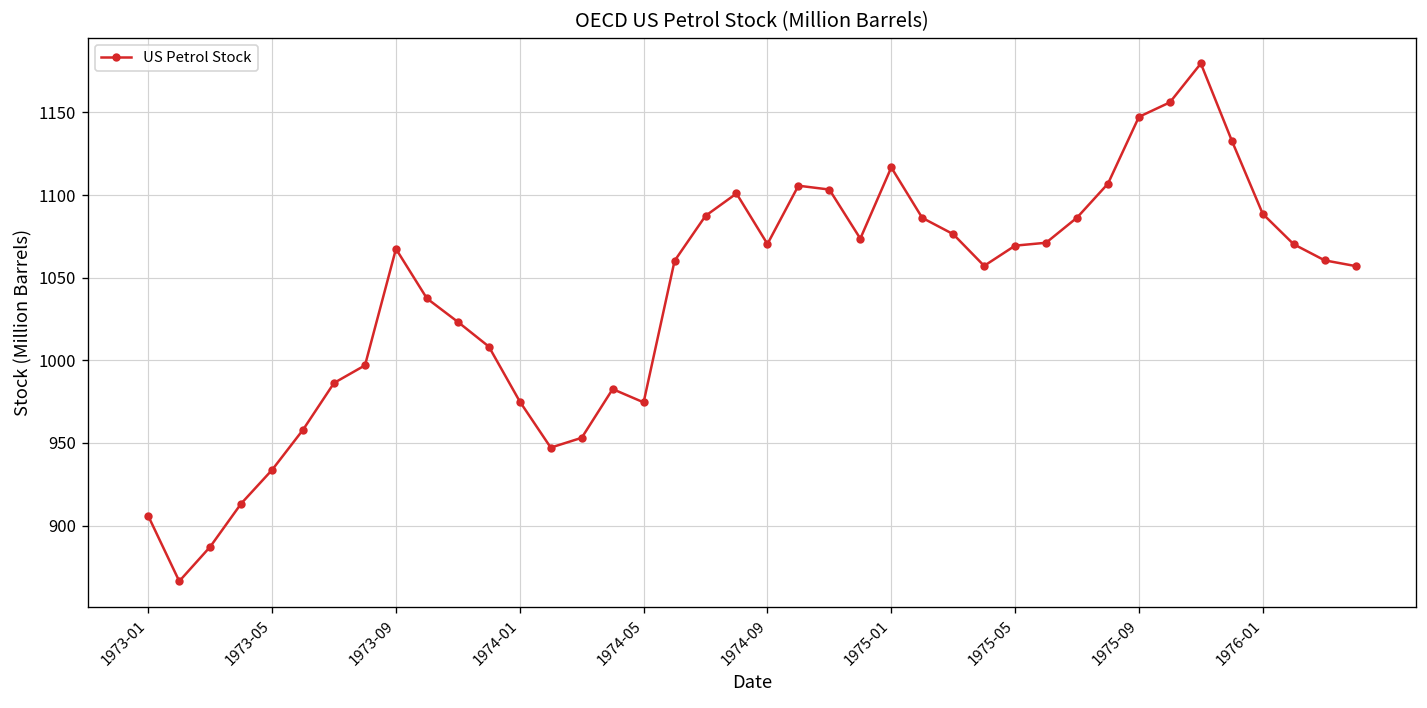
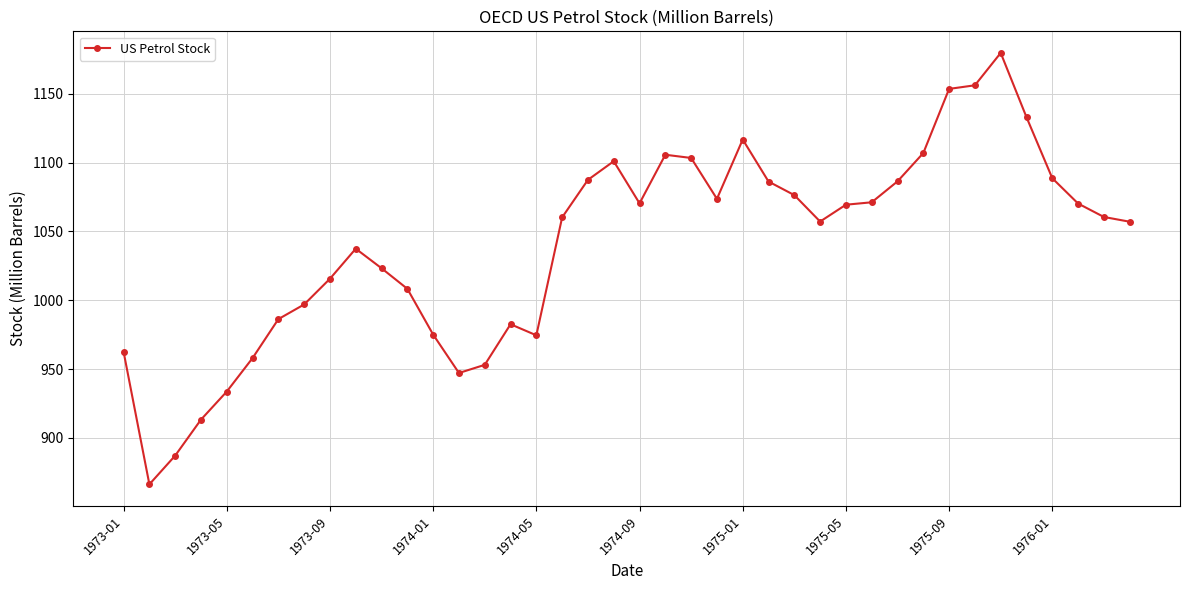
  {
-   "1973-01": 906,
+   "1973-01": 963,
    "1973-05": 934,
-   "1973-09": 1067,
+   "1973-09": 1016,
    "1974-01": 975,
    "1974-05": 975,
    "1974-09": 1070,
    "1975-01": 1117,
    "1975-05": 1069,
-   "1975-09": 1147,
+   "1975-09": 1154,
    "1976-01": 1089
  }
